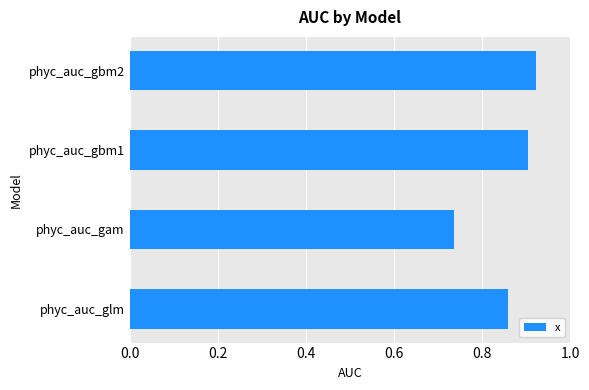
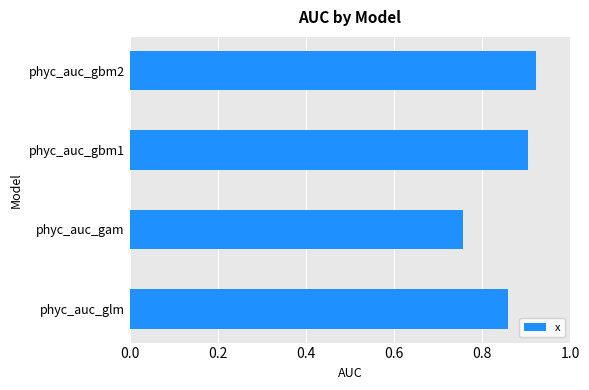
  {
    "phyc_auc_gbm2": 0.92,
    "phyc_auc_gbm1": 0.90,
-   "phyc_auc_gam": 0.74,
+   "phyc_auc_gam": 0.76,
    "phyc_auc_glm": 0.86
  }
